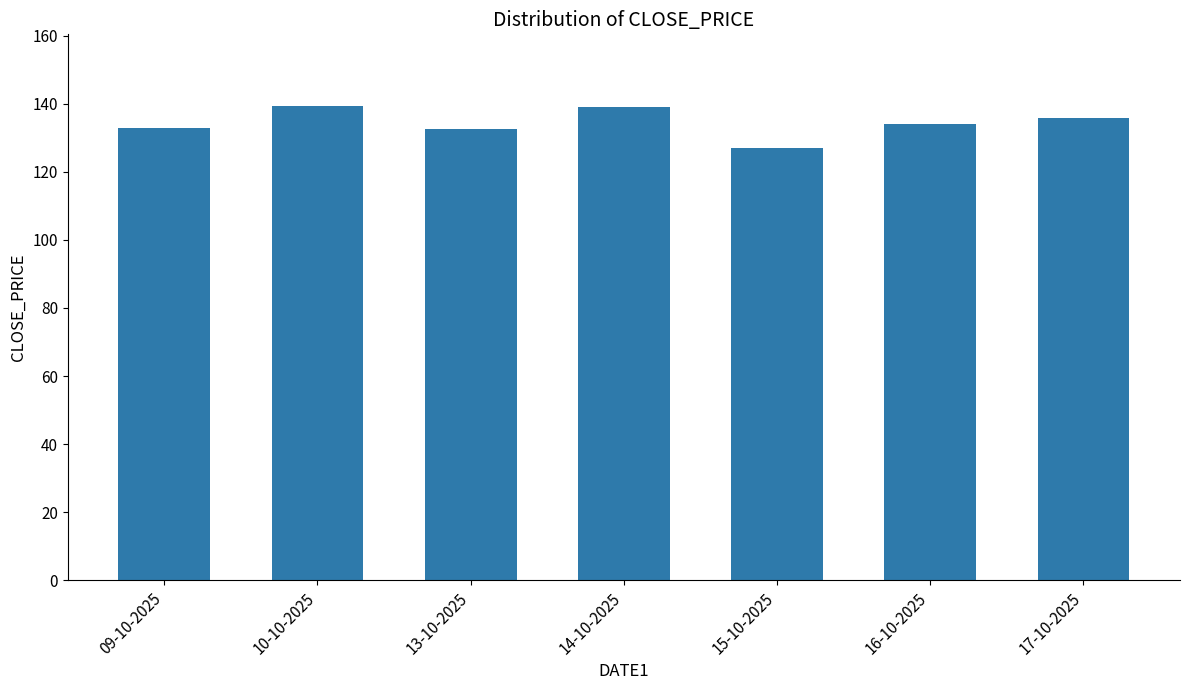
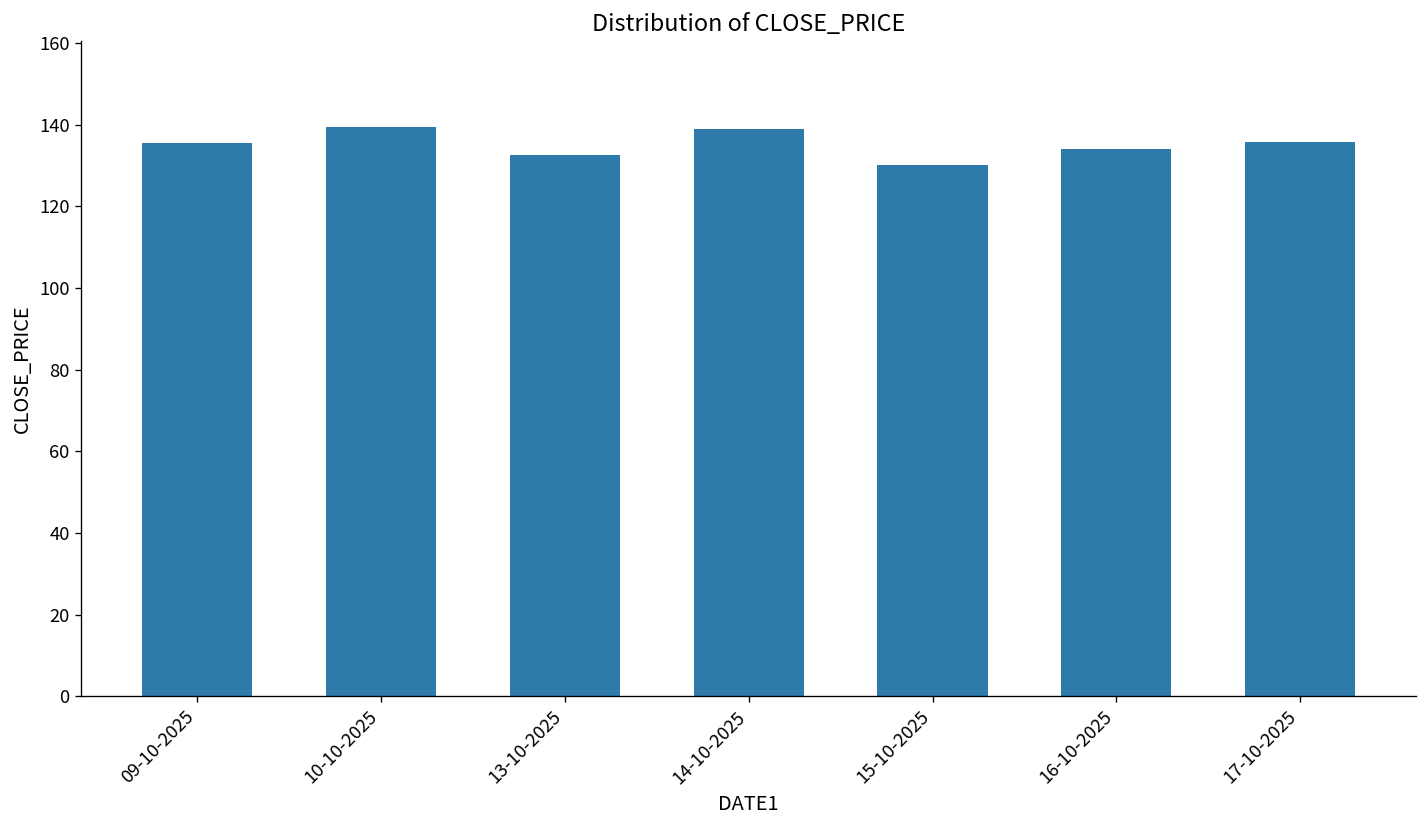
  {
-   "09-10-2025": 133,
+   "09-10-2025": 136,
    "10-10-2025": 140,
    "13-10-2025": 133,
    "14-10-2025": 139,
-   "15-10-2025": 127,
+   "15-10-2025": 130,
    "16-10-2025": 134,
    "17-10-2025": 136
  }
